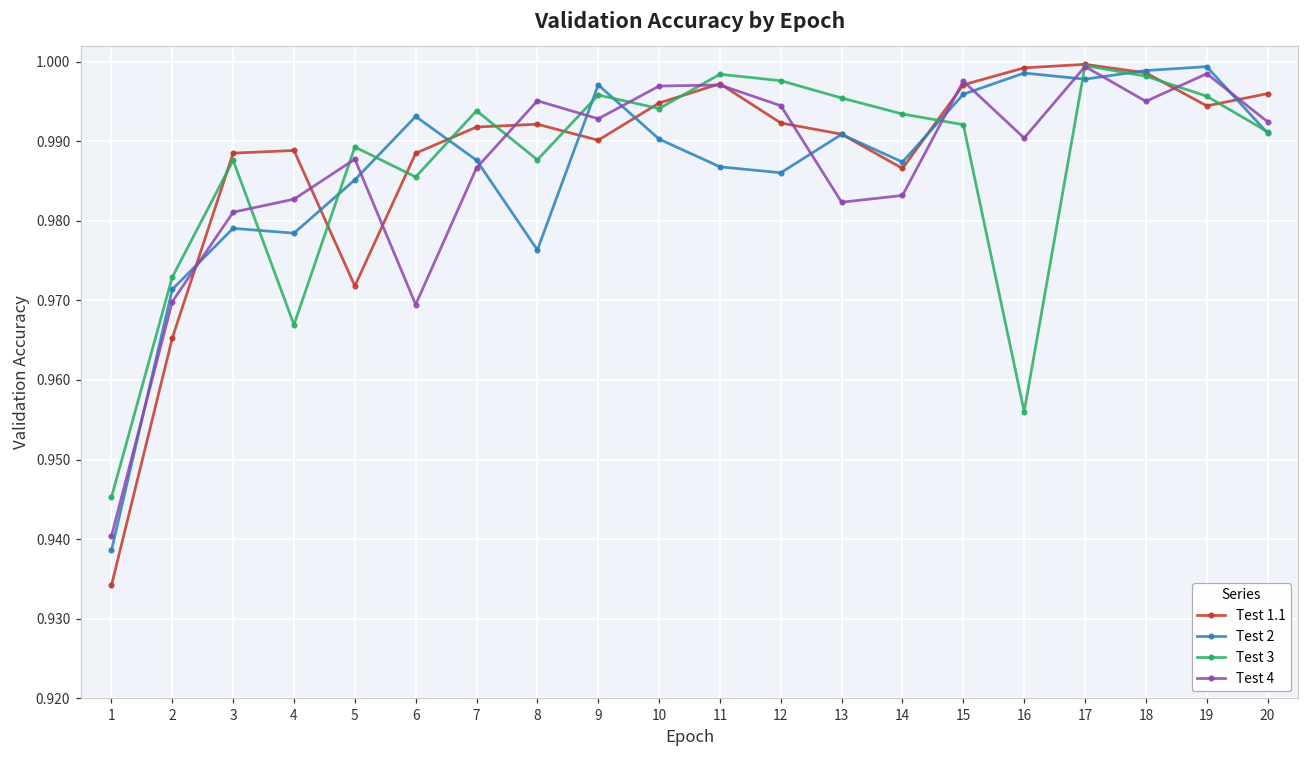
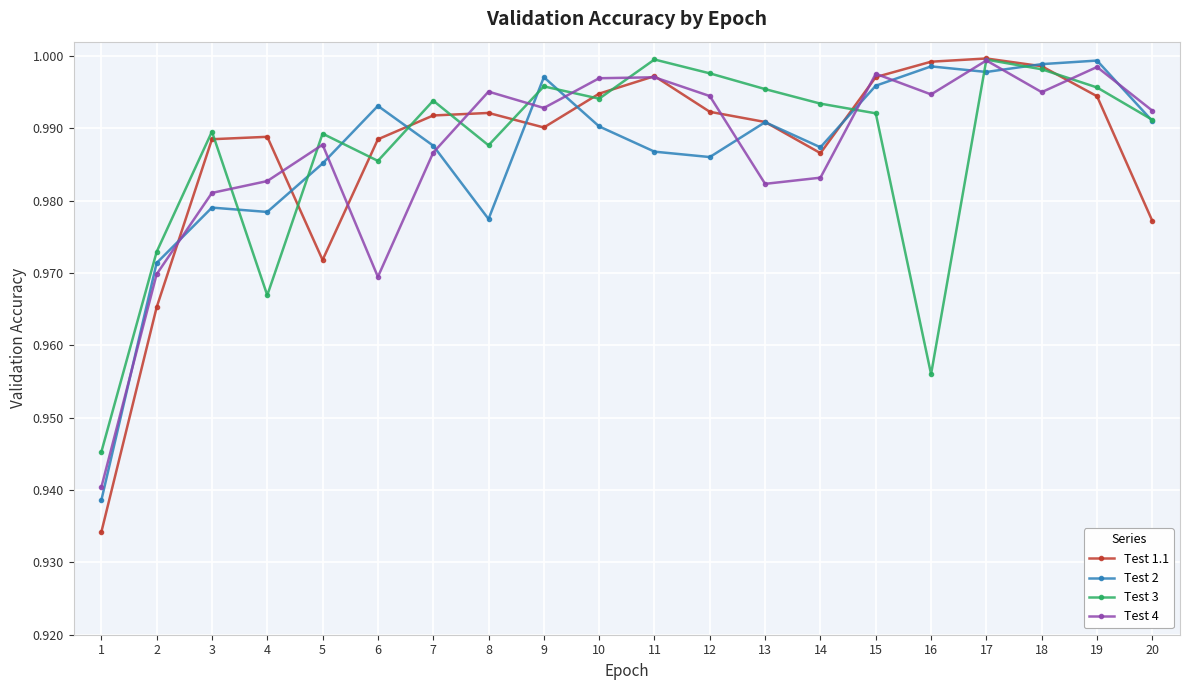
  {
    "Test 1.1": {
      "1": 0.934,
      "2": 0.965,
      "3": 0.989,
      "4": 0.989,
      "5": 0.972,
      "6": 0.988,
      "7": 0.992,
      "8": 0.992,
      "9": 0.990,
      "10": 0.995,
      "12": 0.992,
      "14": 0.987,
      "15": 0.997,
      "16": 0.999,
      "19": 0.994,
-     "20": 0.996
+     "20": 0.977
    },
    "Test 2": {
      "1": 0.939,
      "2": 0.971,
      "3": 0.979,
      "4": 0.978,
      "5": 0.985,
      "6": 0.993,
      "7": 0.988,
-     "8": 0.976,
+     "8": 0.977,
      "9": 0.997,
      "10": 0.990,
      "11": 0.987,
      "12": 0.986,
      "14": 0.987,
      "15": 0.996,
      "16": 0.999,
      "17": 0.998,
      "19": 0.999
    },
    "Test 3": {
      "1": 0.945,
      "2": 0.973,
-     "3": 0.988,
+     "3": 0.990,
      "4": 0.967,
      "5": 0.989,
      "6": 0.986,
      "7": 0.994,
      "8": 0.988,
      "9": 0.996,
      "10": 0.994,
-     "11": 0.998,
+     "11": 1.000,
      "12": 0.998,
      "13": 0.995,
      "14": 0.993,
      "15": 0.992,
      "16": 0.956,
      "18": 0.998,
      "19": 0.996
    },
    "Test 4": {
      "1": 0.940,
      "2": 0.970,
      "3": 0.981,
      "4": 0.983,
      "5": 0.988,
      "6": 0.969,
      "7": 0.987,
      "8": 0.995,
      "9": 0.993,
      "10": 0.997,
      "12": 0.994,
      "13": 0.982,
      "14": 0.983,
      "15": 0.998,
-     "16": 0.990,
+     "16": 0.995,
      "18": 0.995,
      "19": 0.998,
      "20": 0.992
    }
  }
